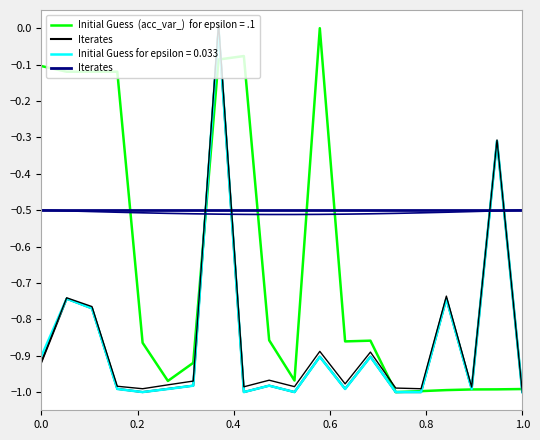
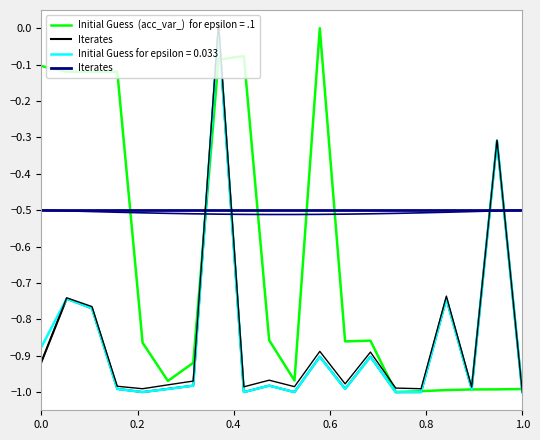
  {
    "Initial Guess (acc_var_) for epsilon = .1": {
      "0.0": -0.10,
      "1.0": -0.99
    },
    "Initial Guess for epsilon = 0.033": {
-     "0.0": -0.90
+     "0.0": -0.88
    }
  }
